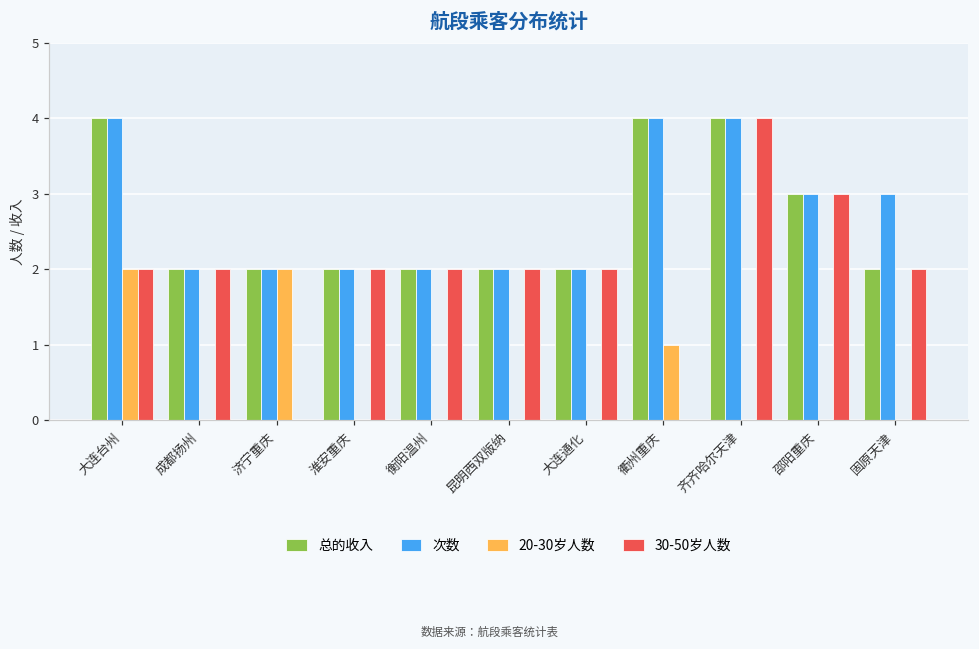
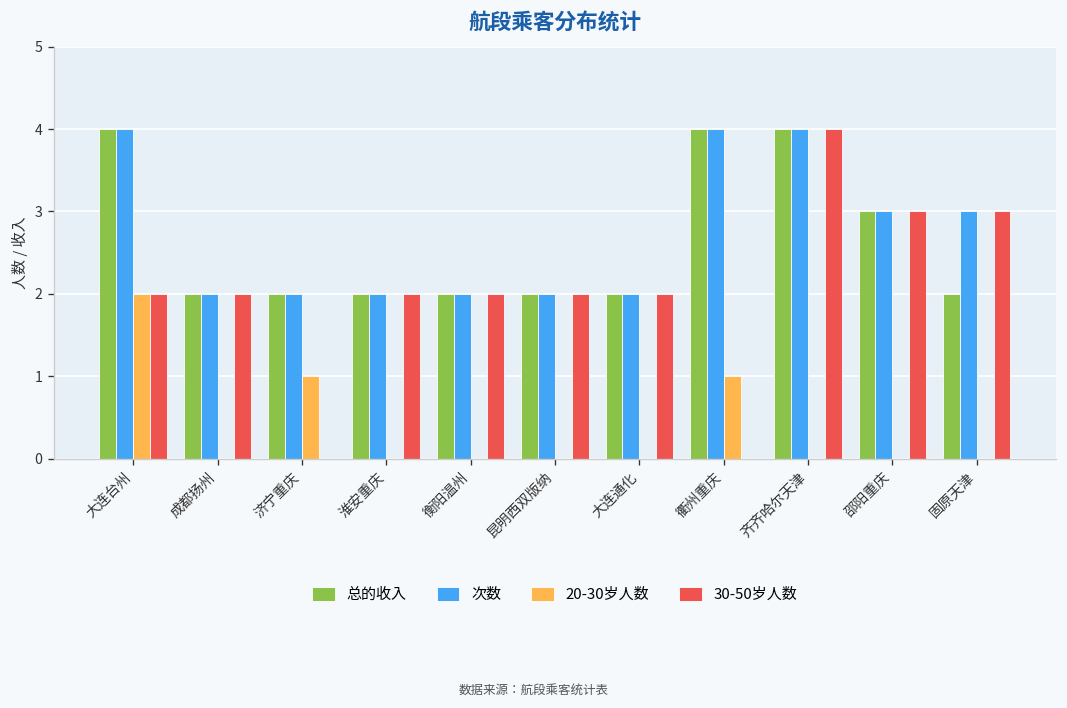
  {
    "总的收入": {
      "大连台州": 4,
      "成都扬州": 2,
      "济宁重庆": 2,
      "淮安重庆": 2,
      "衡阳温州": 2,
      "昆明西双版纳": 2,
      "大连通化": 2,
      "衢州重庆": 4,
      "齐齐哈尔天津": 4,
      "邵阳重庆": 3,
      "固原天津": 2
    },
    "次数": {
      "大连台州": 4,
      "成都扬州": 2,
      "济宁重庆": 2,
      "淮安重庆": 2,
      "衡阳温州": 2,
      "昆明西双版纳": 2,
      "大连通化": 2,
      "衢州重庆": 4,
      "齐齐哈尔天津": 4,
      "邵阳重庆": 3,
      "固原天津": 3
    },
    "20-30岁人数": {
      "大连台州": 2,
      "成都扬州": 0,
-     "济宁重庆": 2,
+     "济宁重庆": 1,
      "淮安重庆": 0,
      "衡阳温州": 0,
      "昆明西双版纳": 0,
      "大连通化": 0,
      "衢州重庆": 1,
      "齐齐哈尔天津": 0,
      "邵阳重庆": 0,
      "固原天津": 0
    },
    "30-50岁人数": {
      "大连台州": 2,
      "成都扬州": 2,
      "济宁重庆": 0,
      "淮安重庆": 2,
      "衡阳温州": 2,
      "昆明西双版纳": 2,
      "大连通化": 2,
      "衢州重庆": 0,
      "齐齐哈尔天津": 4,
      "邵阳重庆": 3,
-     "固原天津": 2
+     "固原天津": 3
    }
  }
